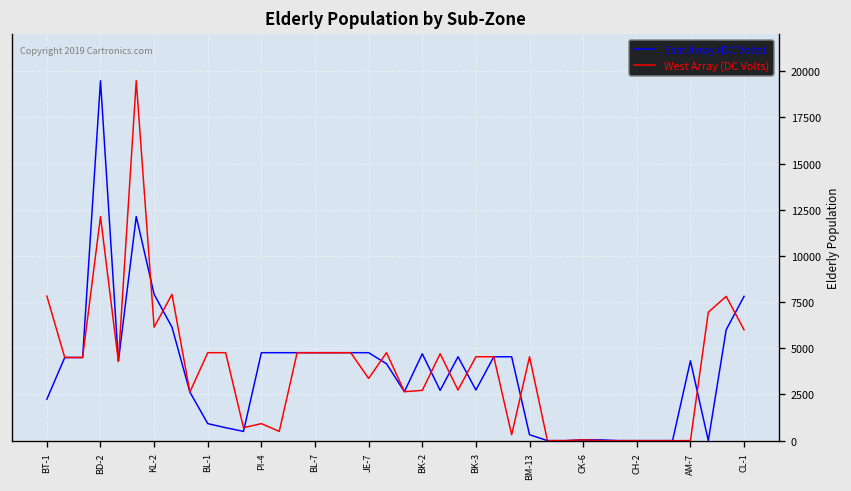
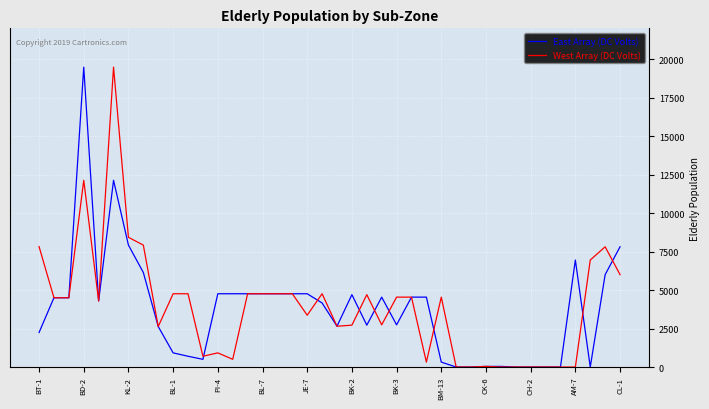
  {
    "East Array (DC Volts)": {
      "BT-1": 2200,
      "KL-2": 7900,
      "BL-1": 900,
      "PI-4": 4800,
      "JE-7": 4800,
      "BK-2": 4700,
      "BK-3": 2700,
      "BM-13": 300,
-     "AM-7": 4300,
+     "AM-7": 7000,
      "CL-1": 7800
    },
    "West Array (DC Volts)": {
      "BT-1": 7800,
      "BD-2": 12100,
-     "KL-2": 6100,
+     "KL-2": 8400,
      "BL-1": 4800,
      "PI-4": 900,
      "JE-7": 3400,
      "BK-2": 2700,
      "BK-3": 4500,
      "BM-13": 4500,
      "AM-7": 0,
      "CL-1": 6000
    }
  }
